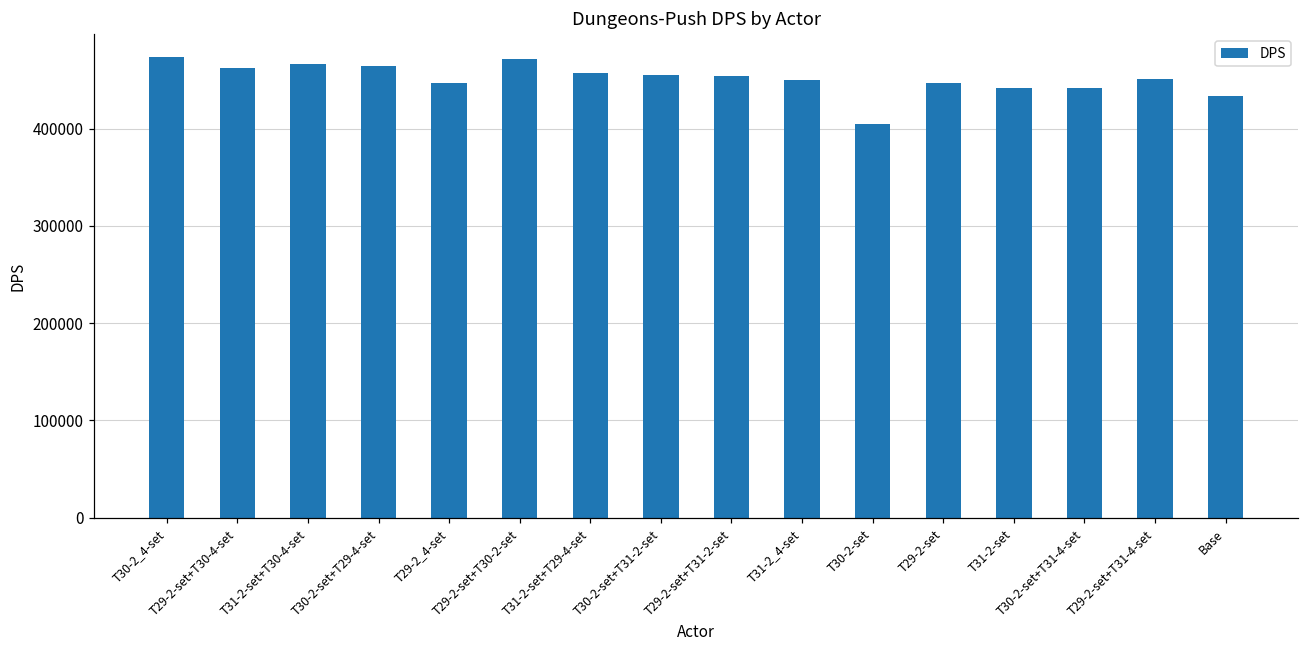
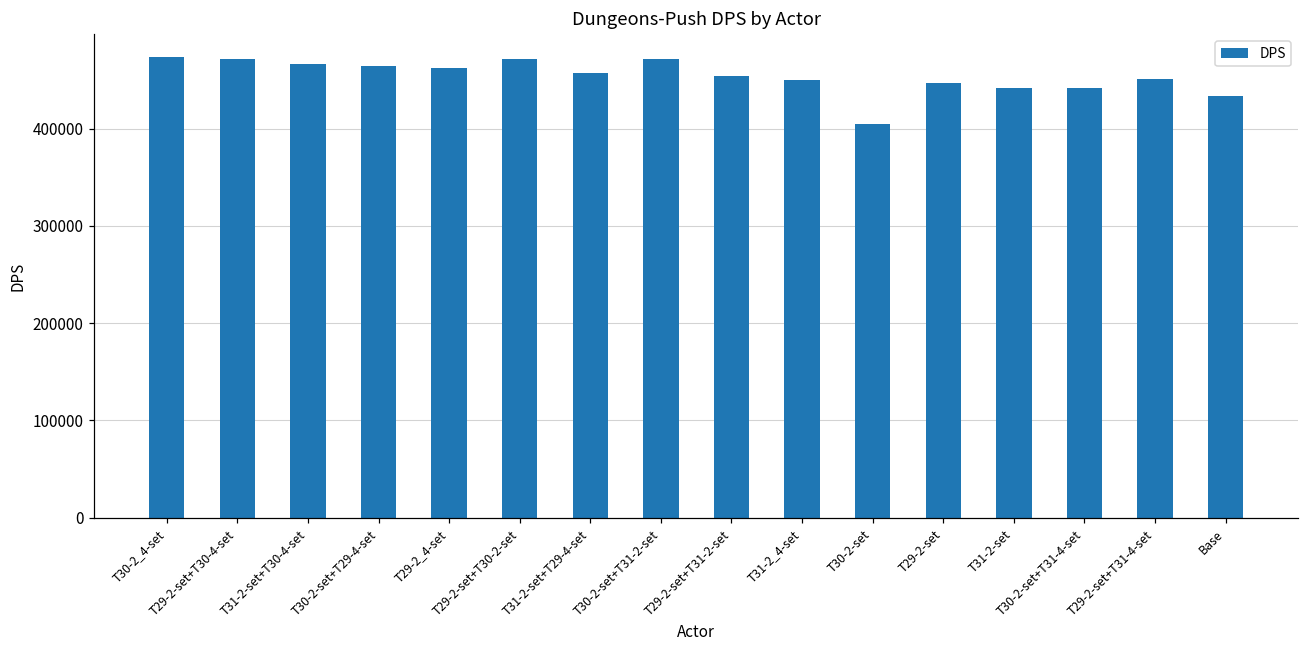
  {
    "T30-2_4-set": 470000,
-   "T29-2-set+T30-4-set": 460000,
+   "T29-2-set+T30-4-set": 470000,
    "T31-2-set+T30-4-set": 470000,
    "T30-2-set+T29-4-set": 460000,
-   "T29-2_4-set": 450000,
+   "T29-2_4-set": 460000,
    "T29-2-set+T30-2-set": 470000,
    "T31-2-set+T29-4-set": 460000,
-   "T30-2-set+T31-2-set": 460000,
+   "T30-2-set+T31-2-set": 470000,
    "T29-2-set+T31-2-set": 450000,
    "T31-2_4-set": 450000,
    "T30-2-set": 410000,
    "T29-2-set": 450000,
    "T31-2-set": 440000,
    "T30-2-set+T31-4-set": 440000,
    "T29-2-set+T31-4-set": 450000,
    "Base": 430000
  }
